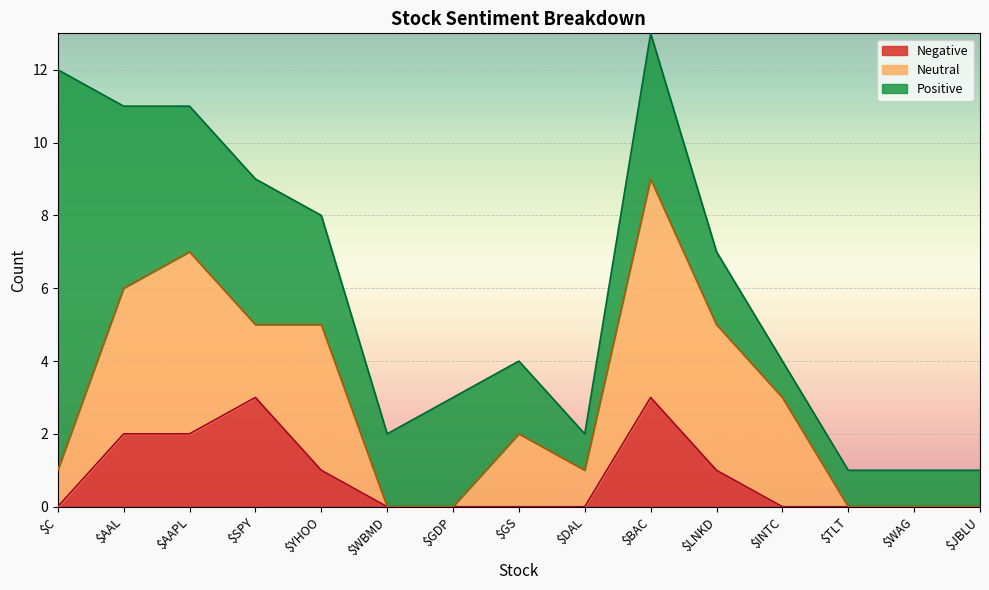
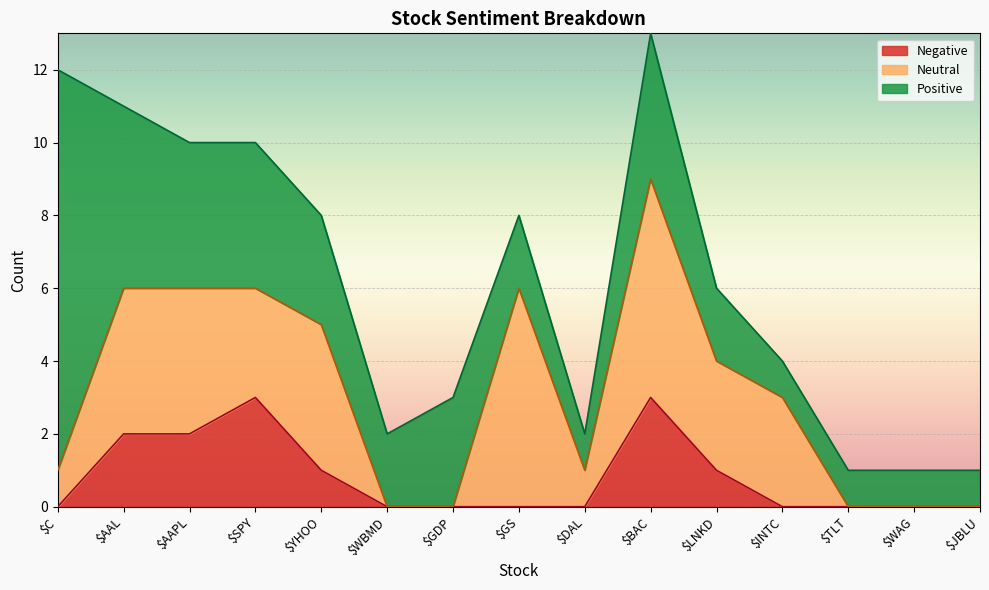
  {
    "Negative": {
      "$C": 0,
      "$AAL": 2,
      "$AAPL": 2,
      "$SPY": 3,
      "$YHOO": 1,
      "$GS": 0,
      "$DAL": 0,
      "$BAC": 3,
      "$LNKD": 1,
      "$INTC": 0
    },
    "Neutral": {
      "$C": 1,
      "$AAL": 4,
-     "$AAPL": 5,
-     "$SPY": 2,
+     "$AAPL": 4,
+     "$SPY": 3,
      "$YHOO": 4,
-     "$GS": 2,
+     "$GS": 6,
      "$DAL": 1,
      "$BAC": 6,
-     "$LNKD": 4,
+     "$LNKD": 3,
      "$INTC": 3
    },
    "Positive": {
      "$C": 11,
      "$AAL": 5,
      "$AAPL": 4,
      "$SPY": 4,
      "$YHOO": 3,
      "$WBMD": 2,
      "$GDP": 3,
      "$GS": 2,
      "$DAL": 1,
      "$BAC": 4,
      "$LNKD": 2,
      "$INTC": 1,
      "$TLT": 1,
      "$WAG": 1,
      "$JBLU": 1
    }
  }
